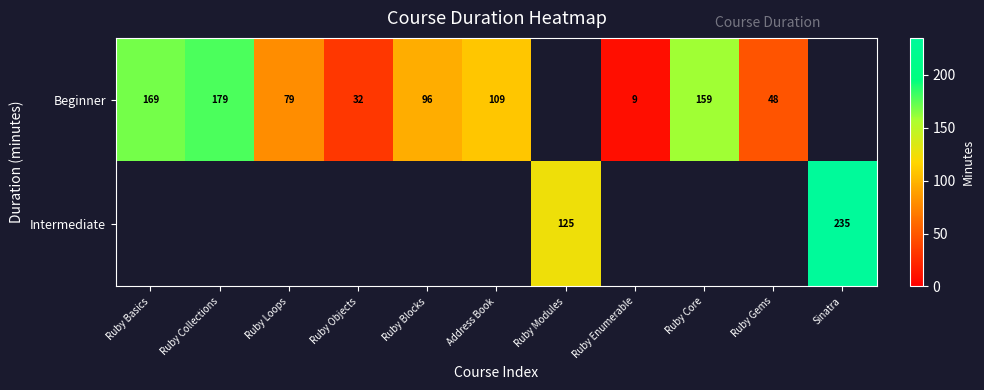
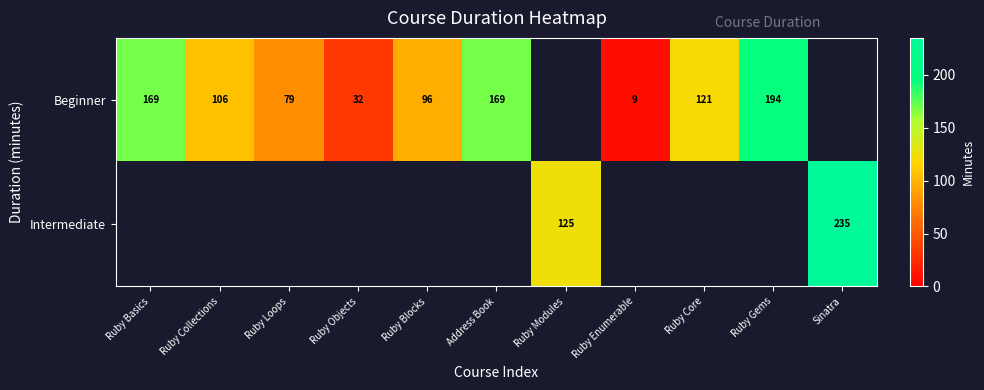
  {
    "Beginner": {
      "Ruby Basics": 169,
-     "Ruby Collections": 179,
+     "Ruby Collections": 106,
      "Ruby Loops": 79,
      "Ruby Objects": 32,
      "Ruby Blocks": 96,
-     "Address Book": 109,
+     "Address Book": 169,
      "Ruby Enumerable": 9,
-     "Ruby Core": 159,
-     "Ruby Gems": 48
+     "Ruby Core": 121,
+     "Ruby Gems": 194
    },
    "Intermediate": {
      "Ruby Modules": 125,
      "Sinatra": 235
    }
  }
